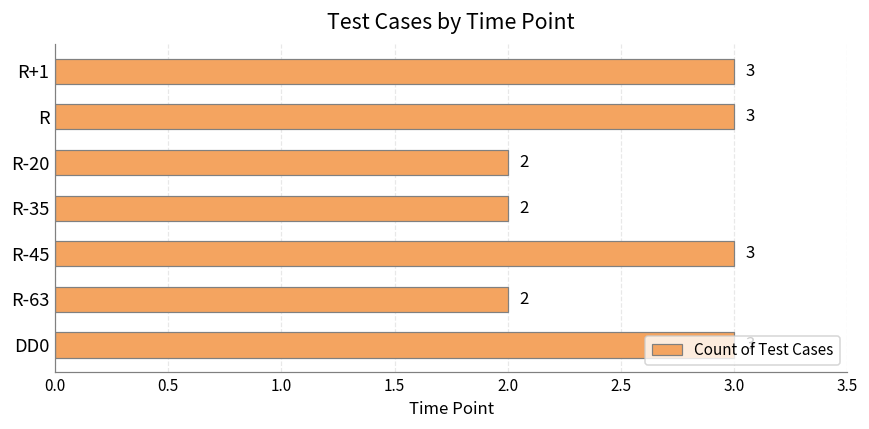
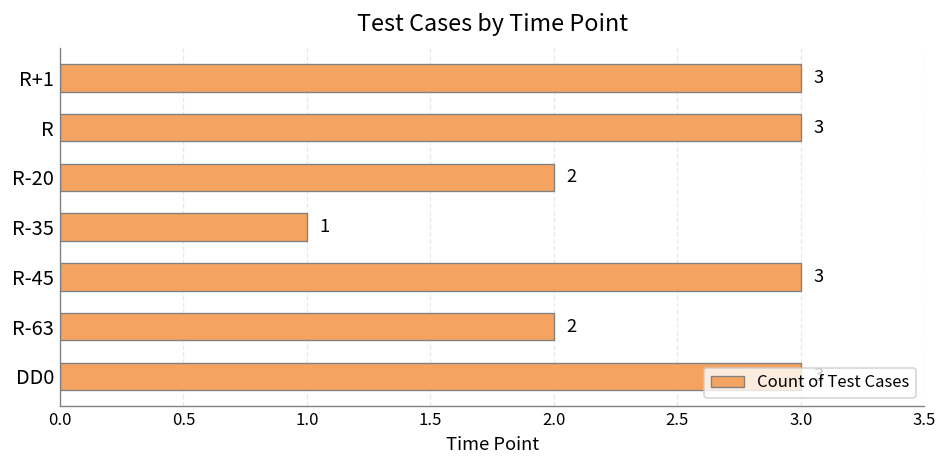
  {
    "R+1": 3,
    "R": 3,
    "R-20": 2,
-   "R-35": 2,
+   "R-35": 1,
    "R-45": 3,
    "R-63": 2
  }
